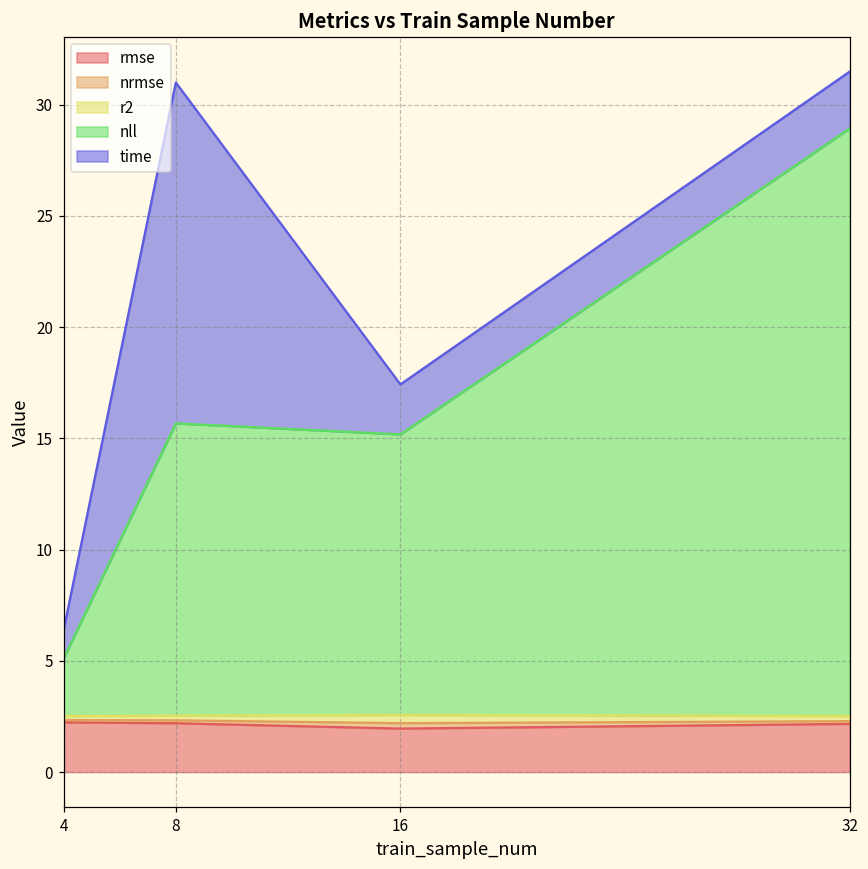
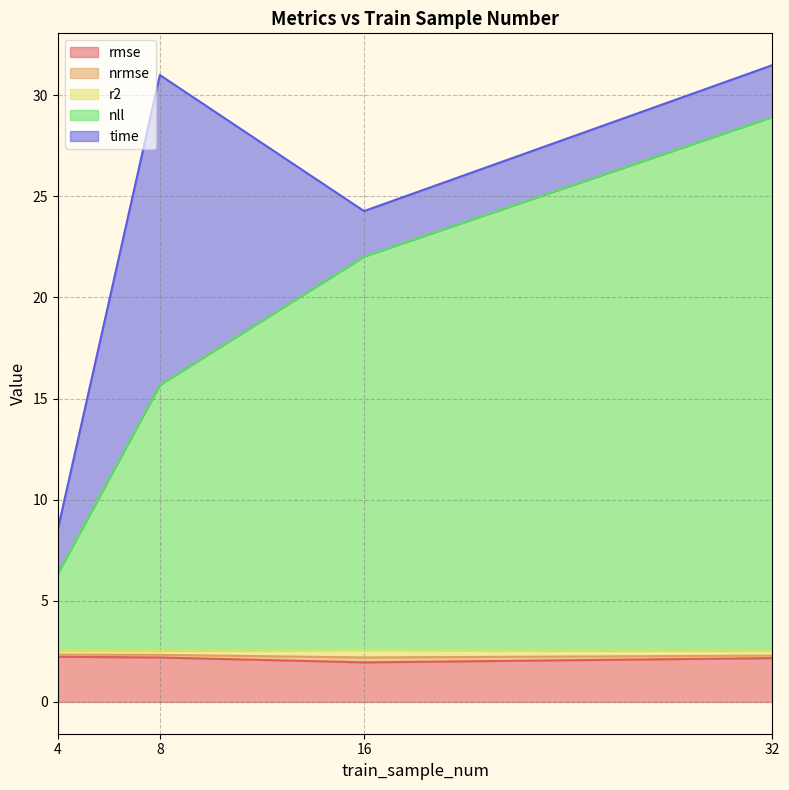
  {
    "nll": {
-     "4": 2.6,
+     "4": 3.8,
      "8": 13.1,
-     "16": 12.6,
+     "16": 19.5,
      "32": 26.4
    },
    "time": {
-     "4": 1.3,
+     "4": 2.2,
      "8": 15.3,
      "16": 2.2,
      "32": 2.6
    }
  }
